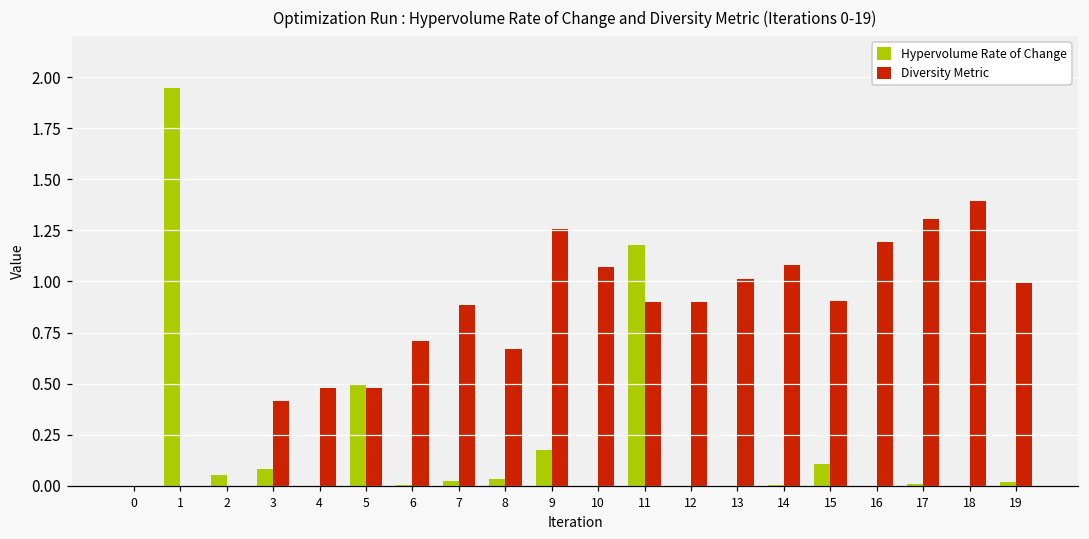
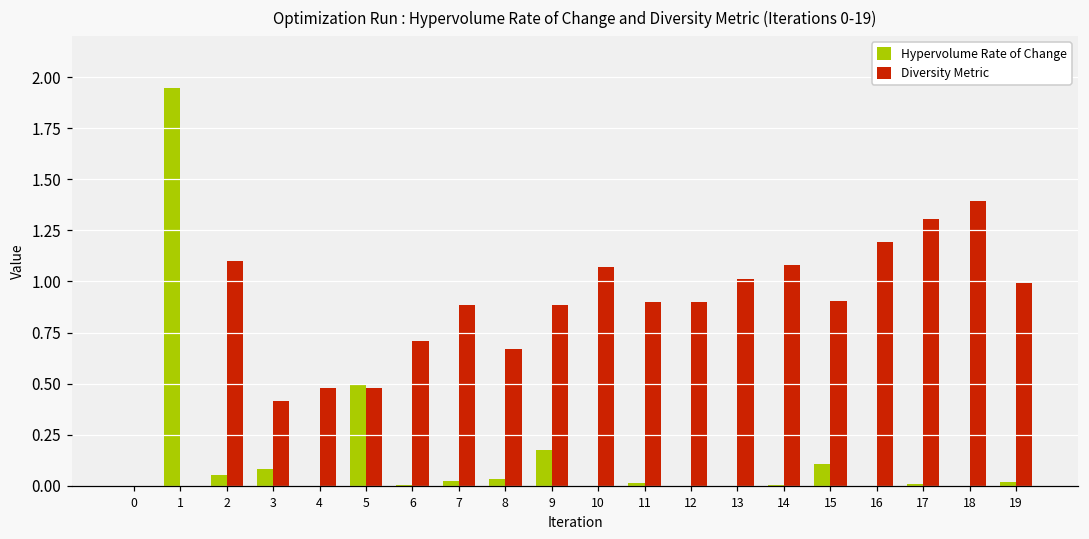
  {
    "Hypervolume Rate of Change": {
      "0": 0.00,
      "1": 1.95,
      "2": 0.05,
      "3": 0.08,
      "5": 0.50,
      "7": 0.02,
      "8": 0.04,
      "9": 0.18,
-     "11": 1.18,
+     "11": 0.01,
      "12": 0.00,
      "15": 0.11,
      "16": 0.00,
      "19": 0.02
    },
    "Diversity Metric": {
      "0": 0.00,
      "1": 0.00,
-     "2": 0.0,
+     "2": 1.1,
      "3": 0.41,
      "4": 0.48,
      "5": 0.48,
      "6": 0.71,
      "7": 0.88,
      "8": 0.67,
-     "9": 1.26,
+     "9": 0.89,
      "10": 1.07,
      "11": 0.90,
      "12": 0.90,
      "13": 1.01,
      "14": 1.08,
      "15": 0.90,
      "16": 1.19,
      "17": 1.31,
      "18": 1.39,
      "19": 0.99
    }
  }
